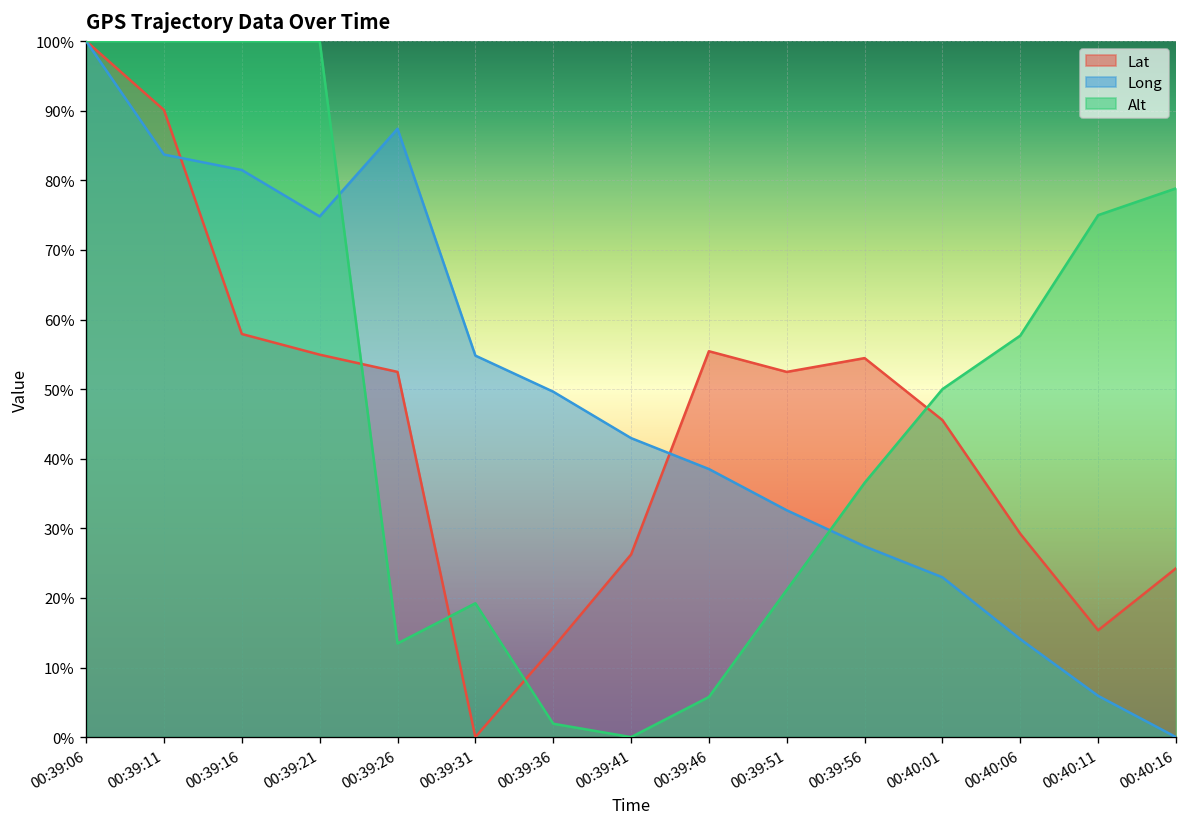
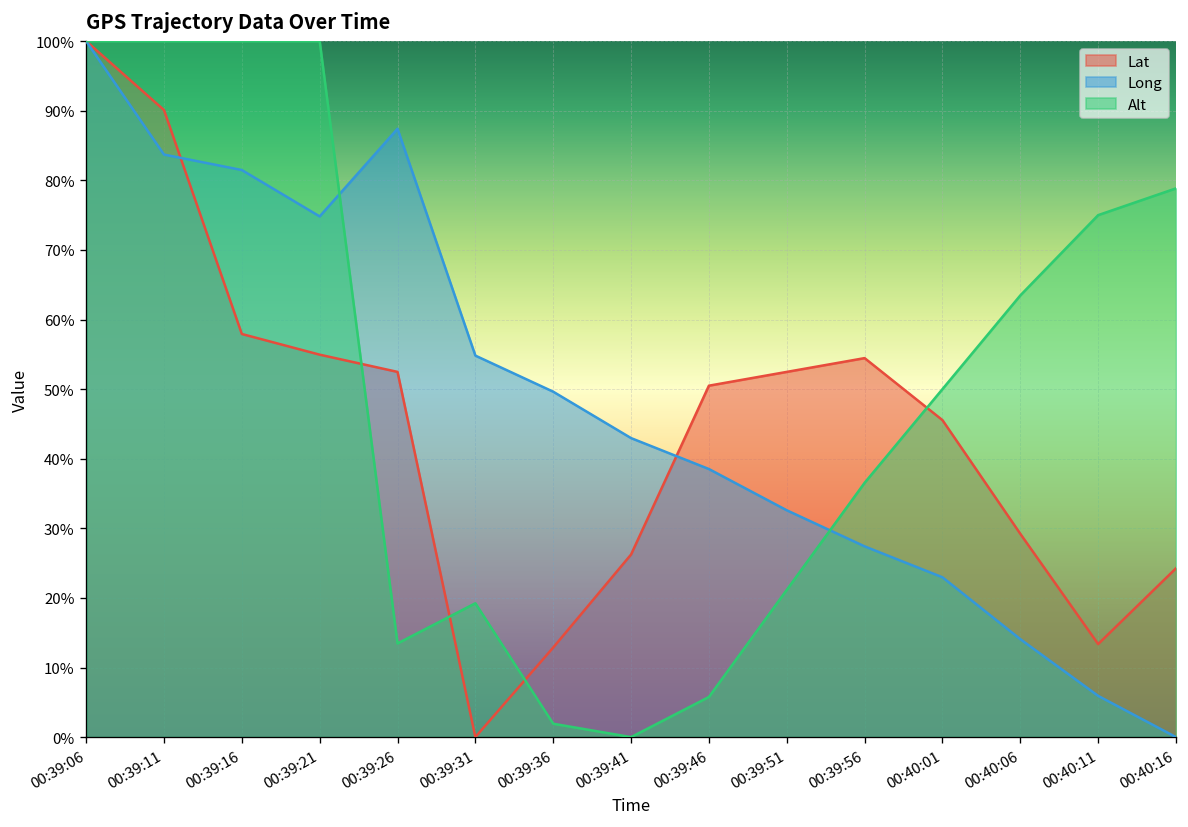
  {
    "Lat": {
      "00:39:11": "90%",
      "00:39:16": "58%",
      "00:39:21": "55%",
      "00:39:26": "52%",
      "00:39:31": "0%",
      "00:39:36": "13%",
      "00:39:41": "26%",
-     "00:39:46": "55%",
+     "00:39:46": "50%",
      "00:39:51": "52%",
      "00:39:56": "54%",
      "00:40:01": "46%",
      "00:40:06": "29%",
-     "00:40:11": "15%",
+     "00:40:11": "13%",
      "00:40:16": "24%"
    },
    "Long": {
      "00:39:11": "84%",
      "00:39:16": "81%",
      "00:39:21": "75%",
      "00:39:26": "87%",
      "00:39:31": "55%",
      "00:39:36": "50%",
      "00:39:41": "43%",
      "00:39:46": "39%",
      "00:39:51": "33%",
      "00:39:56": "27%",
      "00:40:01": "23%",
      "00:40:06": "14%",
      "00:40:11": "6%",
      "00:40:16": "0%"
    },
    "Alt": {
      "00:39:11": "100%",
      "00:39:16": "100%",
      "00:39:21": "100%",
      "00:39:26": "13%",
      "00:39:31": "19%",
      "00:39:36": "2%",
      "00:39:41": "0%",
      "00:39:46": "6%",
      "00:39:51": "21%",
      "00:39:56": "37%",
      "00:40:01": "50%",
-     "00:40:06": "58%",
+     "00:40:06": "63%",
      "00:40:11": "75%",
      "00:40:16": "79%"
    }
  }
